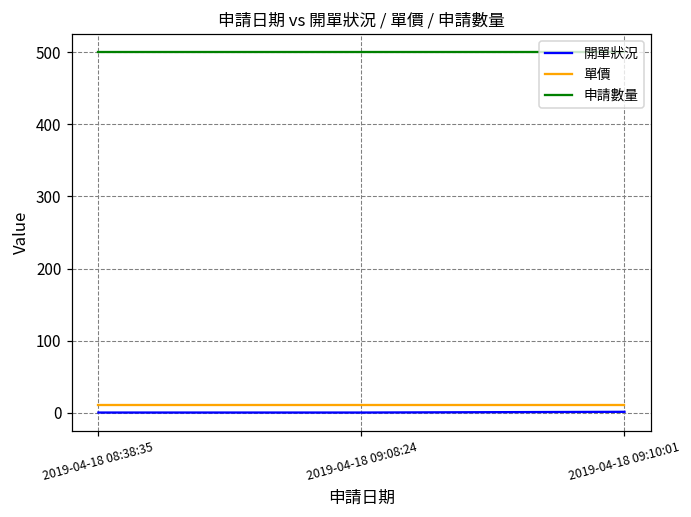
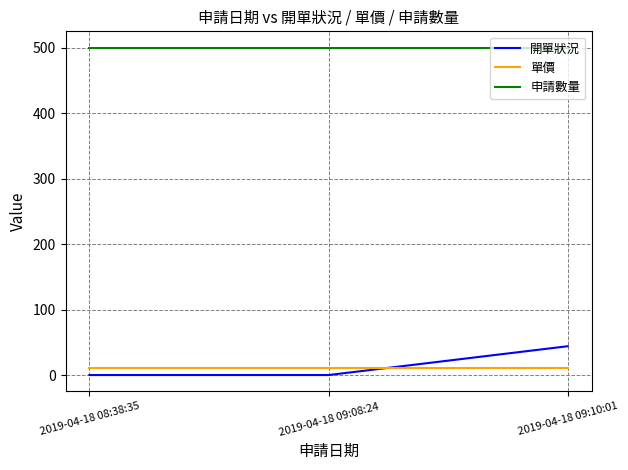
  {
    "開單狀況": {
      "2019-04-18 08:38:35": 0,
      "2019-04-18 09:08:24": 0,
-     "2019-04-18 09:10:01": 0
+     "2019-04-18 09:10:01": 40
    },
    "單價": {
      "2019-04-18 08:38:35": 10,
      "2019-04-18 09:08:24": 10,
      "2019-04-18 09:10:01": 10
    },
    "申請數量": {
      "2019-04-18 08:38:35": 500,
      "2019-04-18 09:08:24": 500
    }
  }
